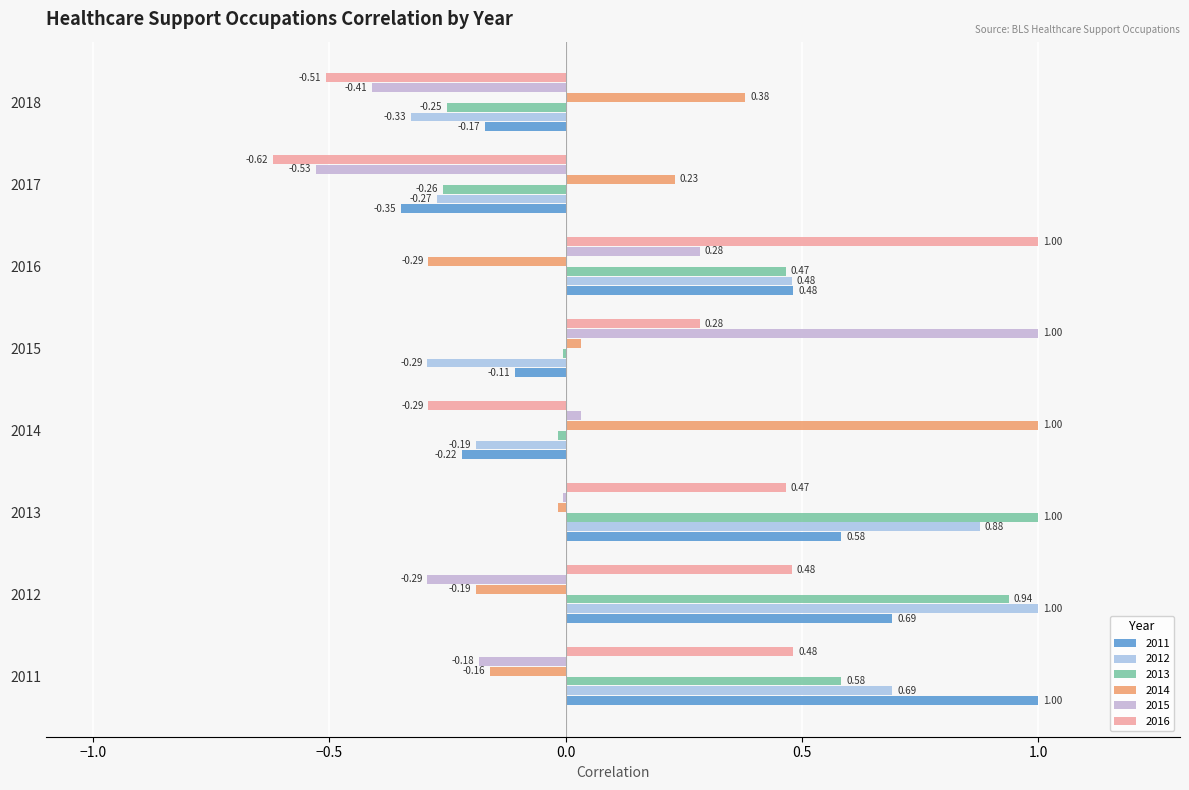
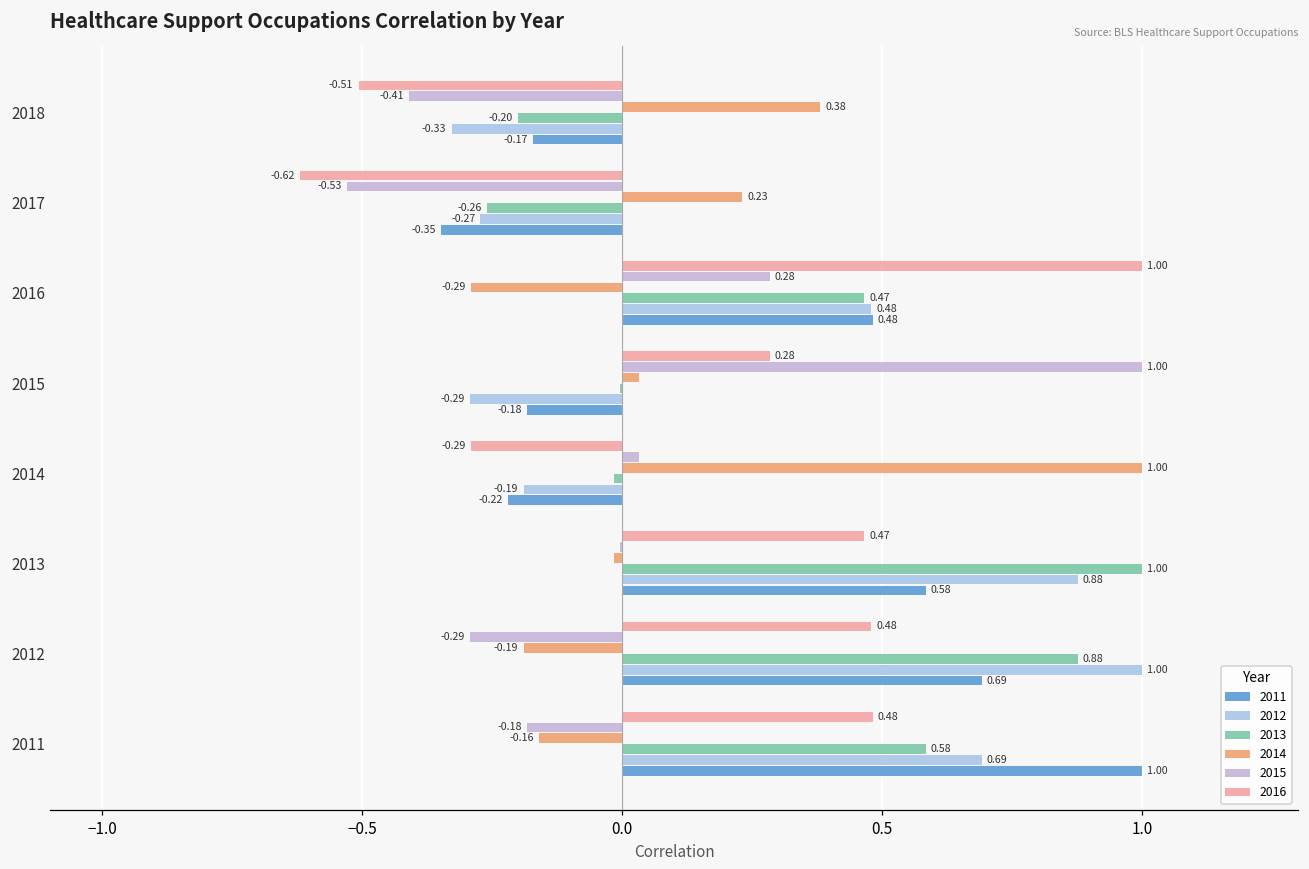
  {
    "2011": {
      "2018": -0.17,
      "2017": -0.35,
      "2016": 0.48,
-     "2015": -0.11,
+     "2015": -0.18,
      "2014": -0.22,
      "2013": 0.58,
      "2012": 0.69,
      "2011": 1.00
    },
    "2013": {
-     "2018": -0.25,
+     "2018": -0.20,
      "2017": -0.26,
      "2016": 0.47,
      "2013": 1.00,
-     "2012": 0.94,
+     "2012": 0.88,
      "2011": 0.58
    }
  }
